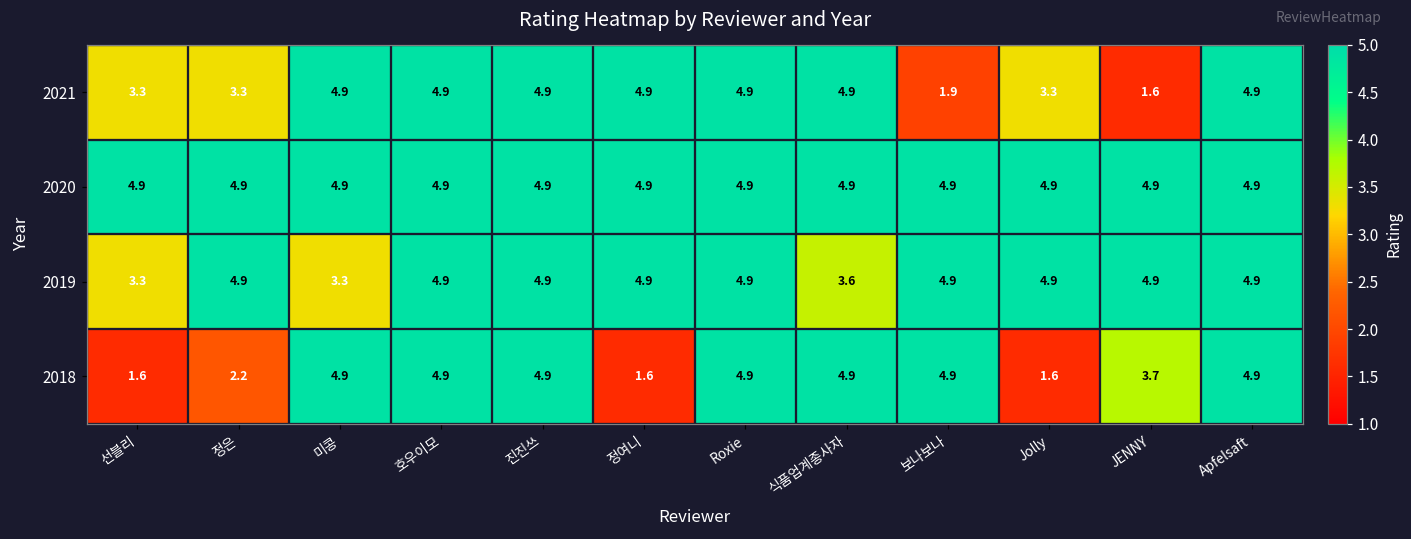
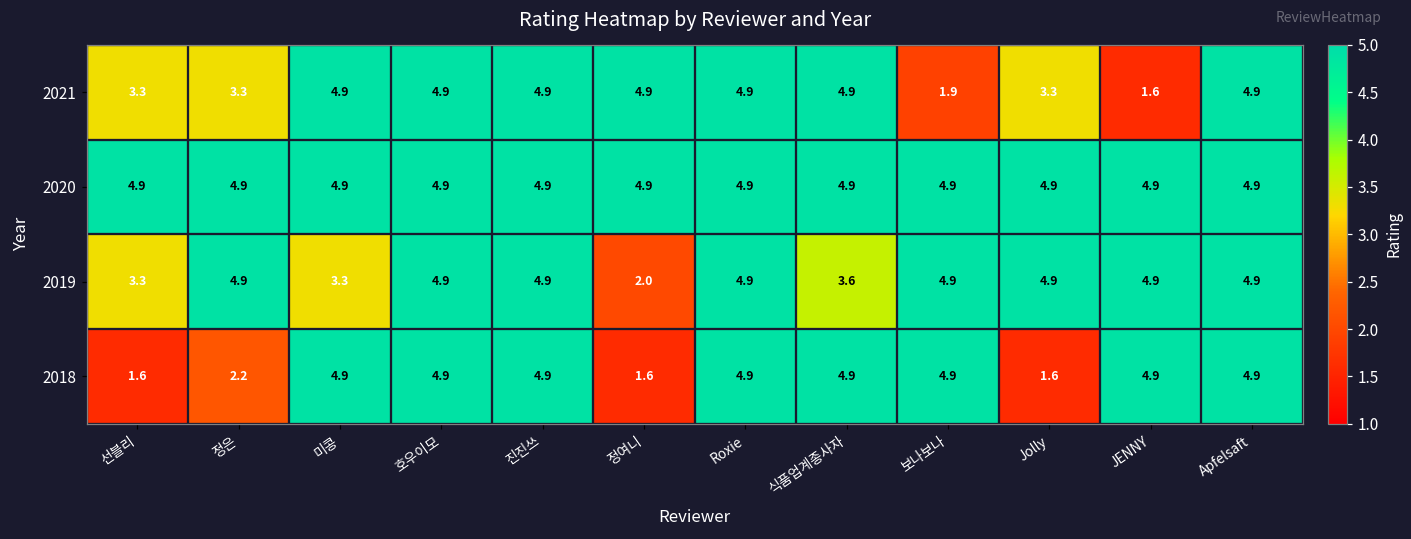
  {
    "2021": {
      "선블리": 3.3,
      "정은": 3.3,
      "미콩": 4.9,
      "호우이모": 4.9,
      "진진쓰": 4.9,
      "정여니": 4.9,
      "Roxie": 4.9,
      "식품업계종사자": 4.9,
      "보나보나": 1.9,
      "Jolly": 3.3,
      "JENNY": 1.6,
      "Apfelsaft": 4.9
    },
    "2020": {
      "선블리": 4.9,
      "정은": 4.9,
      "미콩": 4.9,
      "호우이모": 4.9,
      "진진쓰": 4.9,
      "정여니": 4.9,
      "Roxie": 4.9,
      "식품업계종사자": 4.9,
      "보나보나": 4.9,
      "Jolly": 4.9,
      "JENNY": 4.9,
      "Apfelsaft": 4.9
    },
    "2019": {
      "선블리": 3.3,
      "정은": 4.9,
      "미콩": 3.3,
      "호우이모": 4.9,
      "진진쓰": 4.9,
-     "정여니": 4.9,
+     "정여니": 2.0,
      "Roxie": 4.9,
      "식품업계종사자": 3.6,
      "보나보나": 4.9,
      "Jolly": 4.9,
      "JENNY": 4.9,
      "Apfelsaft": 4.9
    },
    "2018": {
      "선블리": 1.6,
      "정은": 2.2,
      "미콩": 4.9,
      "호우이모": 4.9,
      "진진쓰": 4.9,
      "정여니": 1.6,
      "Roxie": 4.9,
      "식품업계종사자": 4.9,
      "보나보나": 4.9,
      "Jolly": 1.6,
-     "JENNY": 3.7,
+     "JENNY": 4.9,
      "Apfelsaft": 4.9
    }
  }
